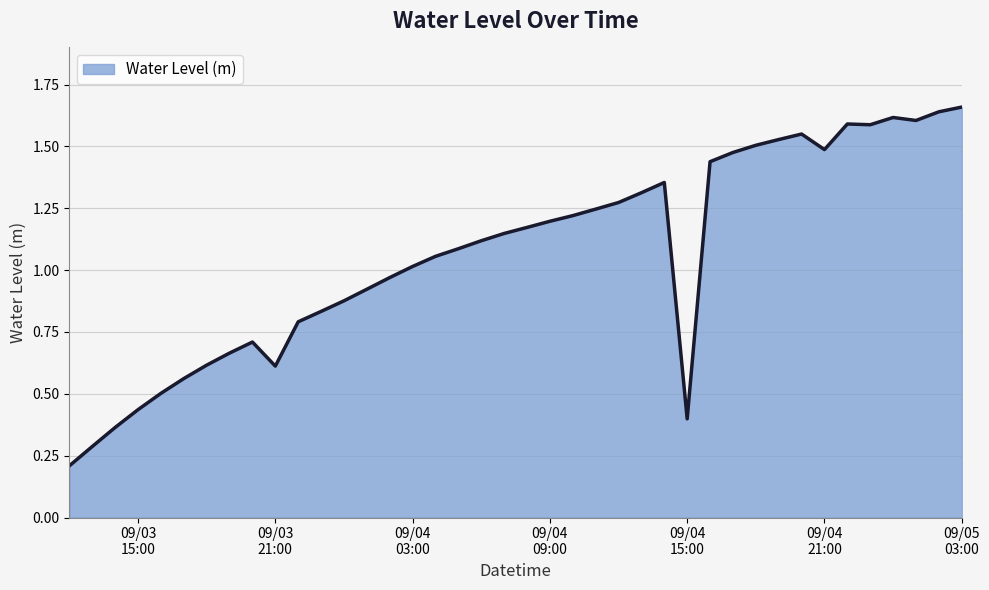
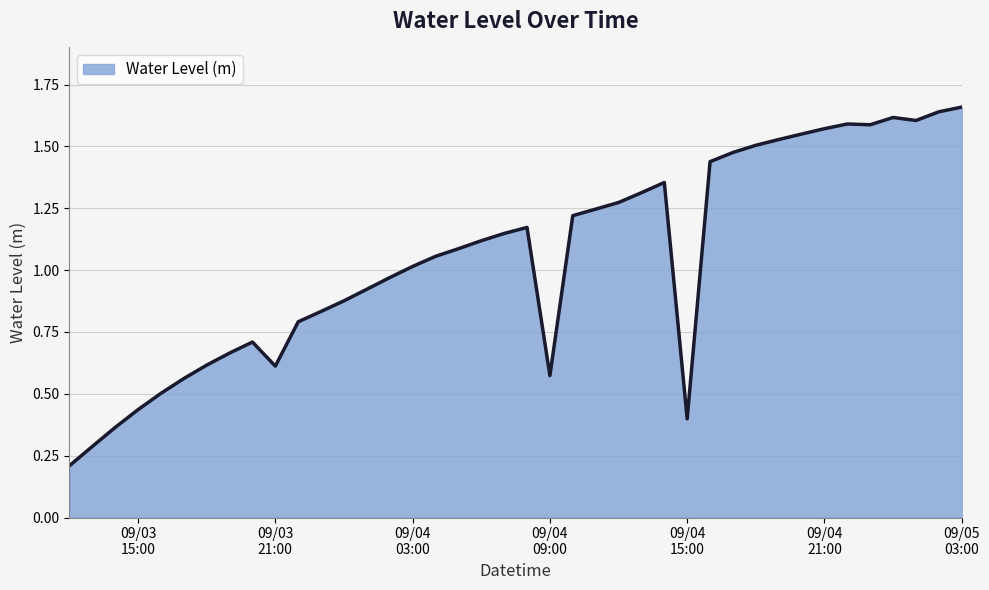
  {
    "09/03 15:00": 0.44,
    "09/03 21:00": 0.61,
    "09/04 03:00": 1.01,
-   "09/04 09:00": 1.20,
+   "09/04 09:00": 0.57,
    "09/04 15:00": 0.40,
-   "09/04 21:00": 1.49,
+   "09/04 21:00": 1.57,
    "09/05 03:00": 1.66
  }
